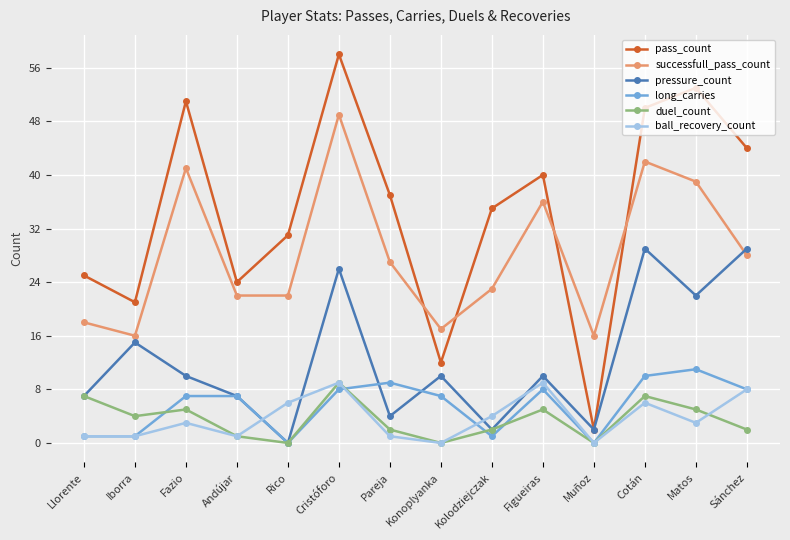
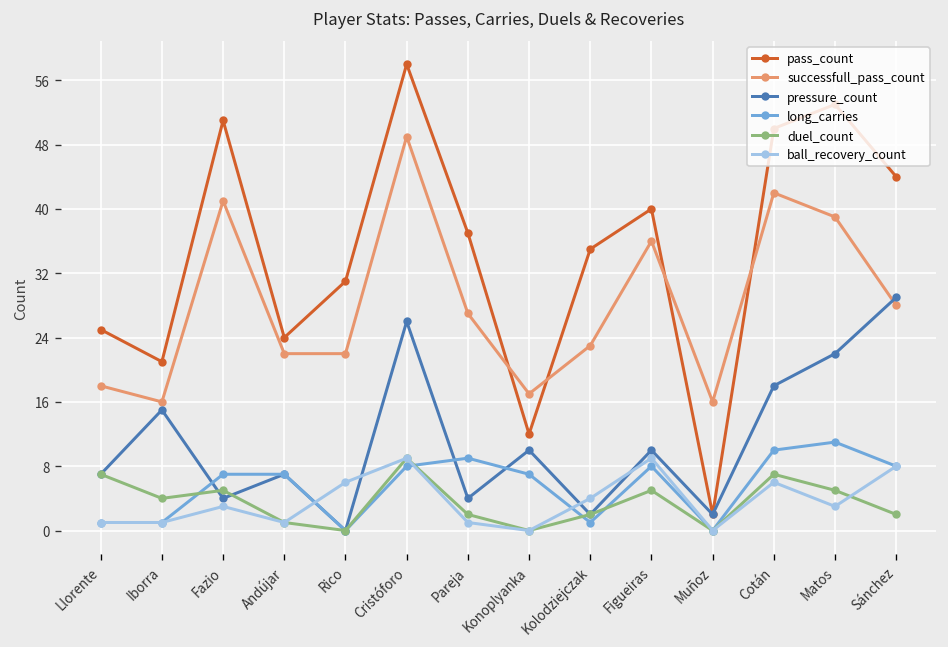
  {
    "pass_count": {
      "Llorente": 25,
      "Iborra": 21,
      "Fazio": 51,
      "Andújar": 24,
      "Rico": 31,
      "Cristóforo": 58,
      "Pareja": 37,
      "Konoplyanka": 12,
      "Kolodziejczak": 35,
      "Figueiras": 40,
      "Sánchez": 44
    },
    "successfull_pass_count": {
      "Llorente": 18,
      "Iborra": 16,
      "Fazio": 41,
      "Andújar": 22,
      "Rico": 22,
      "Cristóforo": 49,
      "Pareja": 27,
      "Konoplyanka": 17,
      "Kolodziejczak": 23,
      "Figueiras": 36,
      "Muñoz": 16,
      "Cotán": 42,
      "Matos": 39,
      "Sánchez": 28
    },
    "pressure_count": {
      "Iborra": 15,
-     "Fazio": 10,
+     "Fazio": 4,
      "Cristóforo": 26,
      "Pareja": 4,
      "Konoplyanka": 10,
      "Figueiras": 10,
-     "Cotán": 29,
+     "Cotán": 18,
      "Matos": 22,
      "Sánchez": 29
    },
    "duel_count": {
      "Iborra": 4,
      "Fazio": 5,
      "Pareja": 2,
      "Figueiras": 5,
      "Cotán": 7,
      "Matos": 5,
      "Sánchez": 2
    }
  }
